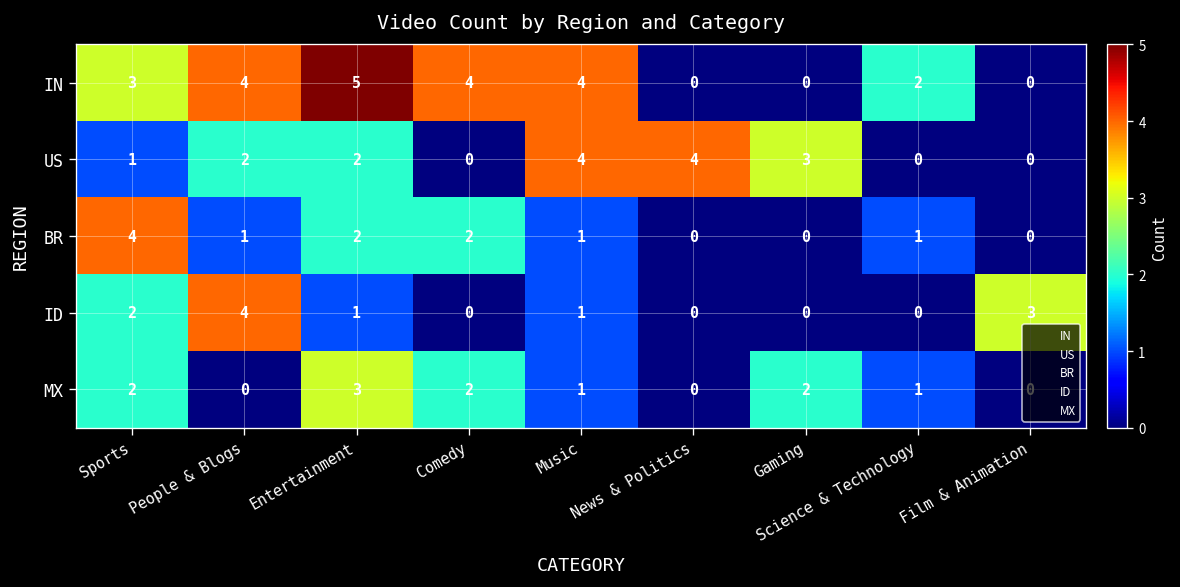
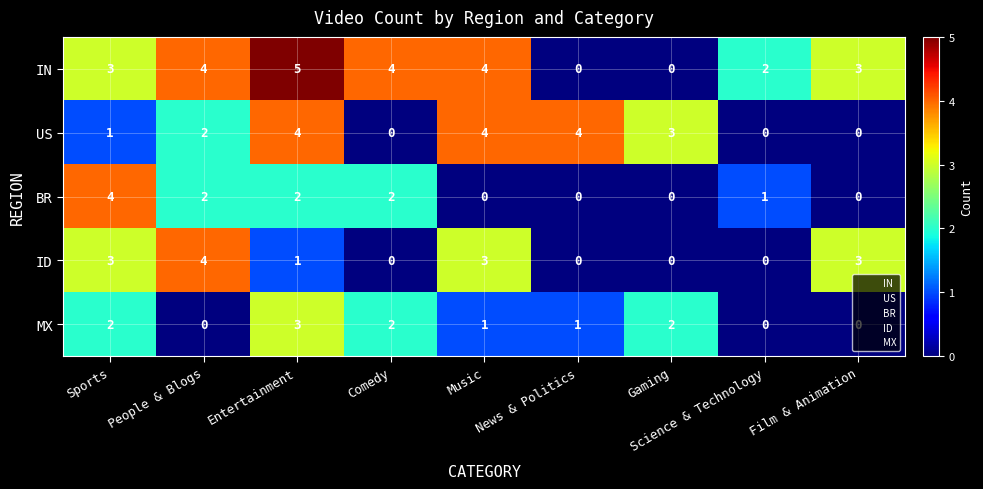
  {
    "IN": {
      "Sports": 3,
      "People & Blogs": 4,
      "Entertainment": 5,
      "Comedy": 4,
      "Music": 4,
      "News & Politics": 0,
      "Gaming": 0,
      "Science & Technology": 2,
-     "Film & Animation": 0
+     "Film & Animation": 3
    },
    "US": {
      "Sports": 1,
      "People & Blogs": 2,
-     "Entertainment": 2,
+     "Entertainment": 4,
      "Comedy": 0,
      "Music": 4,
      "News & Politics": 4,
      "Gaming": 3,
      "Science & Technology": 0,
      "Film & Animation": 0
    },
    "BR": {
      "Sports": 4,
-     "People & Blogs": 1,
+     "People & Blogs": 2,
      "Entertainment": 2,
      "Comedy": 2,
-     "Music": 1,
+     "Music": 0,
      "News & Politics": 0,
      "Gaming": 0,
      "Science & Technology": 1,
      "Film & Animation": 0
    },
    "ID": {
-     "Sports": 2,
+     "Sports": 3,
      "People & Blogs": 4,
      "Entertainment": 1,
      "Comedy": 0,
-     "Music": 1,
+     "Music": 3,
      "News & Politics": 0,
      "Gaming": 0,
      "Science & Technology": 0,
      "Film & Animation": 3
    },
    "MX": {
      "Sports": 2,
      "People & Blogs": 0,
      "Entertainment": 3,
      "Comedy": 2,
      "Music": 1,
-     "News & Politics": 0,
+     "News & Politics": 1,
      "Gaming": 2,
-     "Science & Technology": 1
+     "Science & Technology": 0
    }
  }
